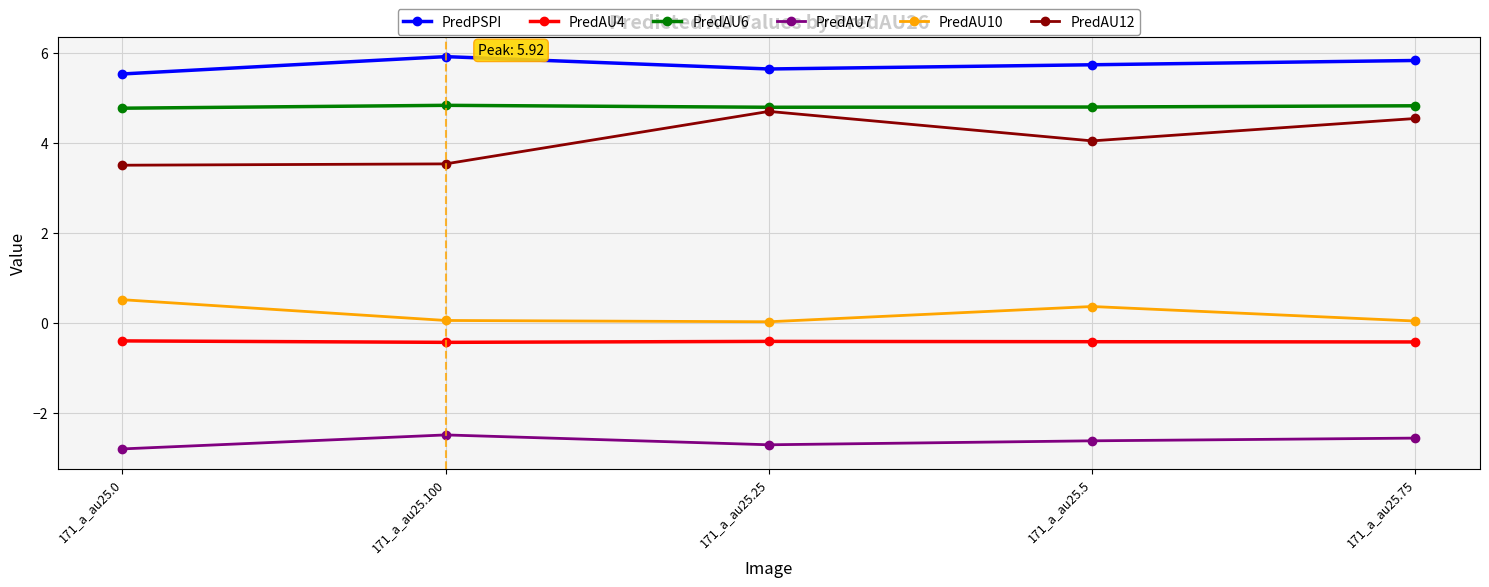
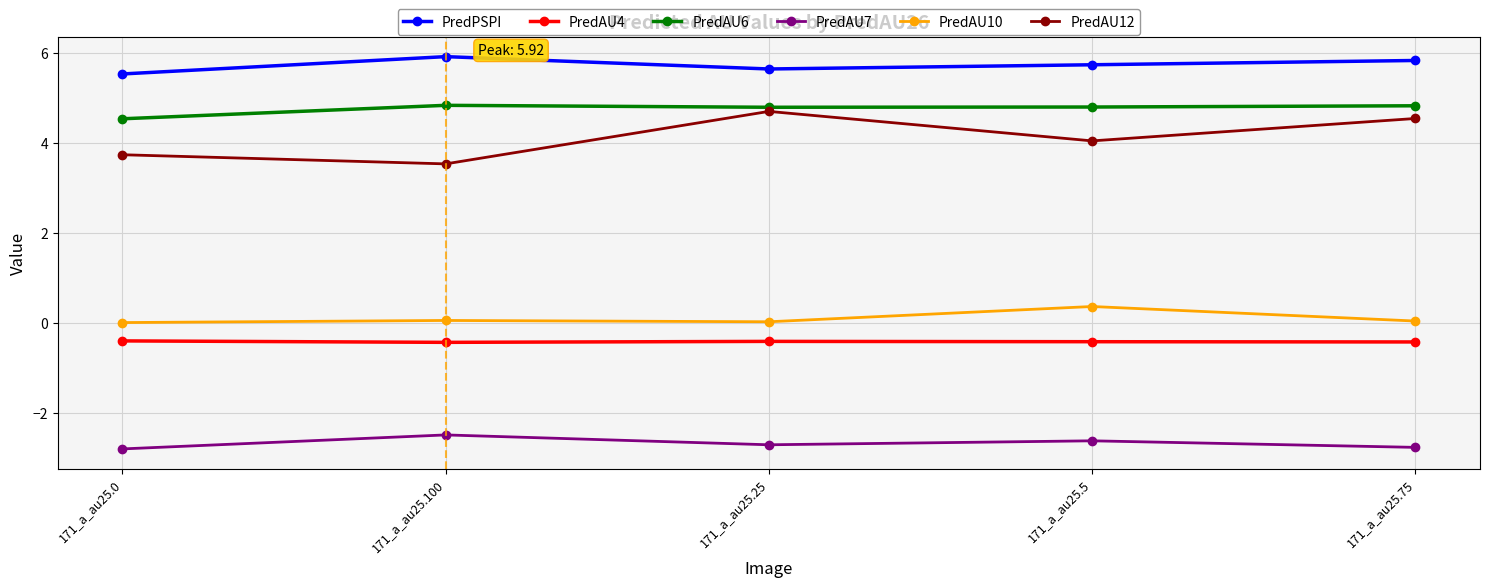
  {
    "PredPSPI": {
      "171_a_au25.0": 5.5,
      "171_a_au25.100": 5.9,
      "171_a_au25.25": 5.6,
      "171_a_au25.5": 5.7,
      "171_a_au25.75": 5.8
    },
    "PredAU4": {
      "171_a_au25.0": -0.4,
      "171_a_au25.100": -0.4,
      "171_a_au25.25": -0.4,
      "171_a_au25.5": -0.4,
      "171_a_au25.75": -0.4
    },
    "PredAU6": {
-     "171_a_au25.0": 4.8,
+     "171_a_au25.0": 4.5,
      "171_a_au25.100": 4.8,
      "171_a_au25.25": 4.8,
      "171_a_au25.5": 4.8,
      "171_a_au25.75": 4.8
    },
    "PredAU7": {
      "171_a_au25.0": -2.8,
      "171_a_au25.100": -2.5,
      "171_a_au25.25": -2.7,
      "171_a_au25.5": -2.6,
-     "171_a_au25.75": -2.6
+     "171_a_au25.75": -2.8
    },
    "PredAU10": {
-     "171_a_au25.0": 0.5,
+     "171_a_au25.0": 0.0,
      "171_a_au25.100": 0.1,
      "171_a_au25.25": 0.0,
      "171_a_au25.5": 0.4,
      "171_a_au25.75": 0.0
    },
    "PredAU12": {
-     "171_a_au25.0": 3.5,
+     "171_a_au25.0": 3.7,
      "171_a_au25.100": 3.5,
      "171_a_au25.25": 4.7,
      "171_a_au25.5": 4.0,
      "171_a_au25.75": 4.5
    }
  }
